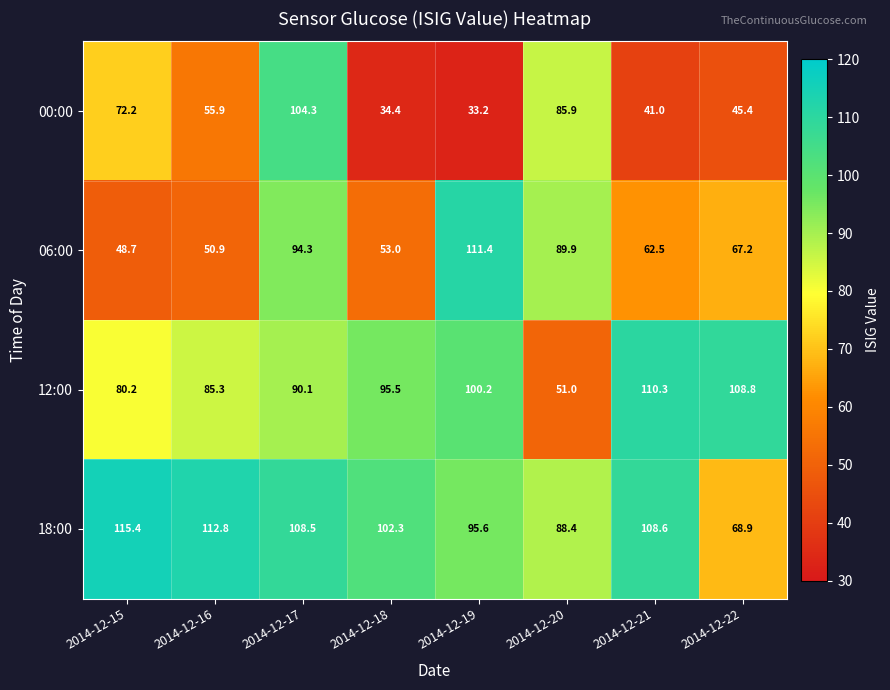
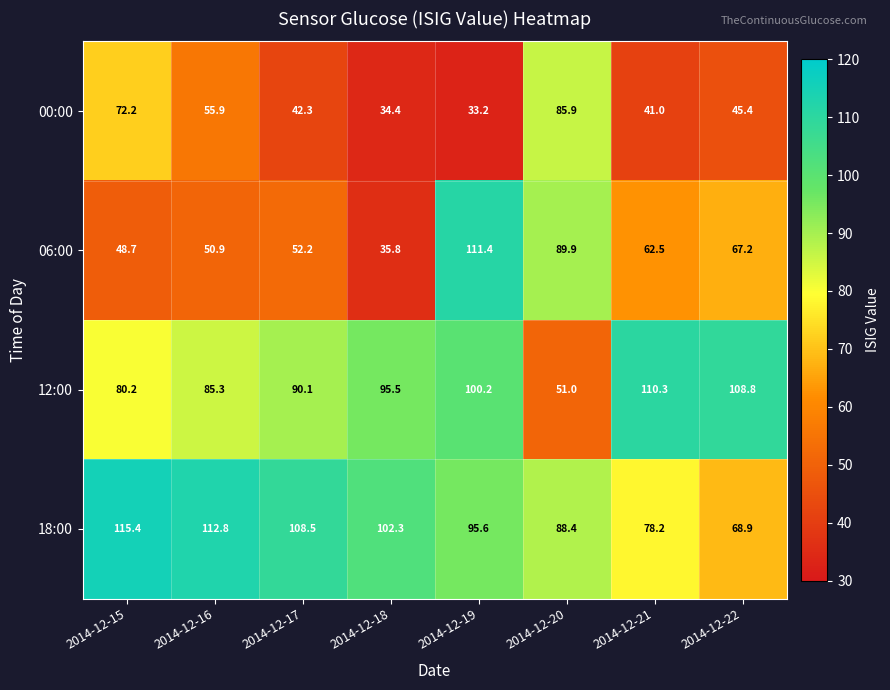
  {
    "00:00": {
      "2014-12-15": 72.2,
      "2014-12-16": 55.9,
-     "2014-12-17": 104.3,
+     "2014-12-17": 42.3,
      "2014-12-18": 34.4,
      "2014-12-19": 33.2,
      "2014-12-20": 85.9,
      "2014-12-21": 41.0,
      "2014-12-22": 45.4
    },
    "06:00": {
      "2014-12-15": 48.7,
      "2014-12-16": 50.9,
-     "2014-12-17": 94.3,
-     "2014-12-18": 53.0,
+     "2014-12-17": 52.2,
+     "2014-12-18": 35.8,
      "2014-12-19": 111.4,
      "2014-12-20": 89.9,
      "2014-12-21": 62.5,
      "2014-12-22": 67.2
    },
    "12:00": {
      "2014-12-15": 80.2,
      "2014-12-16": 85.3,
      "2014-12-17": 90.1,
      "2014-12-18": 95.5,
      "2014-12-19": 100.2,
      "2014-12-20": 51.0,
      "2014-12-21": 110.3,
      "2014-12-22": 108.8
    },
    "18:00": {
      "2014-12-15": 115.4,
      "2014-12-16": 112.8,
      "2014-12-17": 108.5,
      "2014-12-18": 102.3,
      "2014-12-19": 95.6,
      "2014-12-20": 88.4,
-     "2014-12-21": 108.6,
+     "2014-12-21": 78.2,
      "2014-12-22": 68.9
    }
  }
